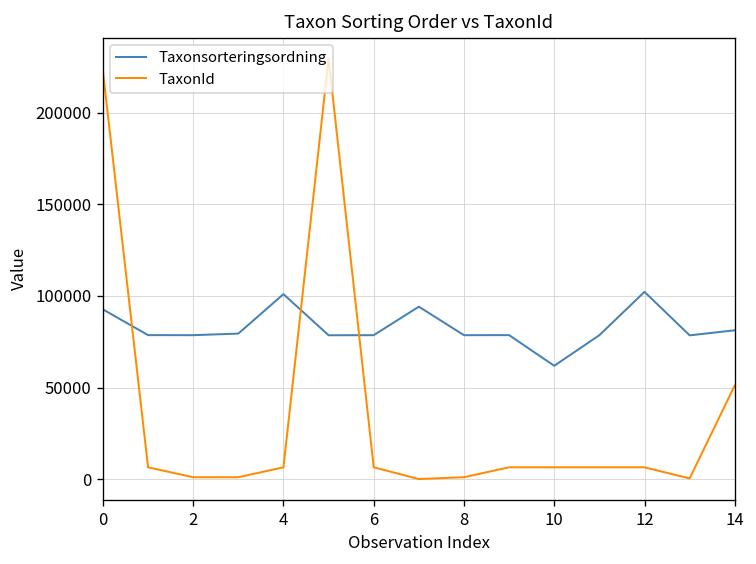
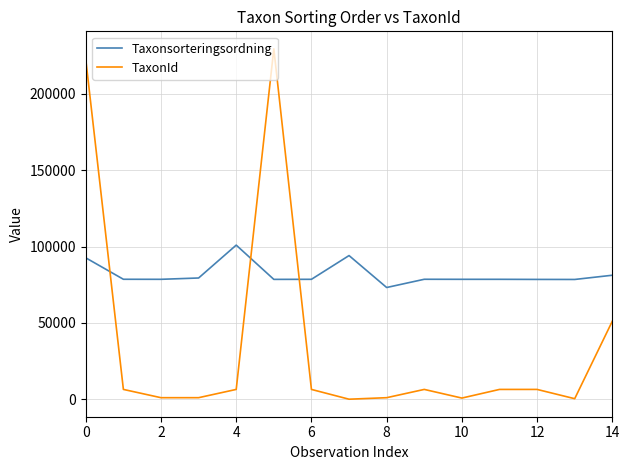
  {
    "Taxonsorteringsordning": {
      "0": 93000,
      "2": 79000,
      "4": 101000,
      "6": 79000,
-     "8": 79000,
-     "10": 62000,
-     "12": 102000,
+     "8": 73000,
+     "10": 79000,
+     "12": 79000,
      "14": 81000
    },
    "TaxonId": {
      "0": 222000,
      "2": 1000,
      "4": 6000,
      "6": 6000,
      "8": 1000,
-     "10": 6000,
+     "10": 1000,
      "12": 6000,
      "14": 51000
    }
  }
